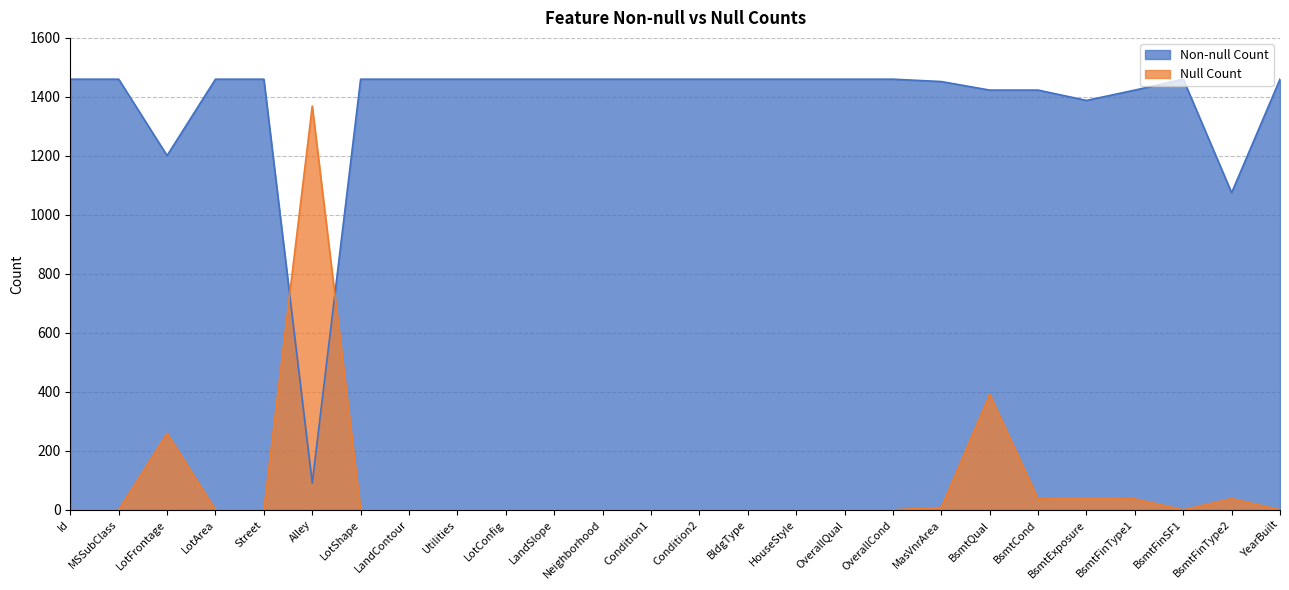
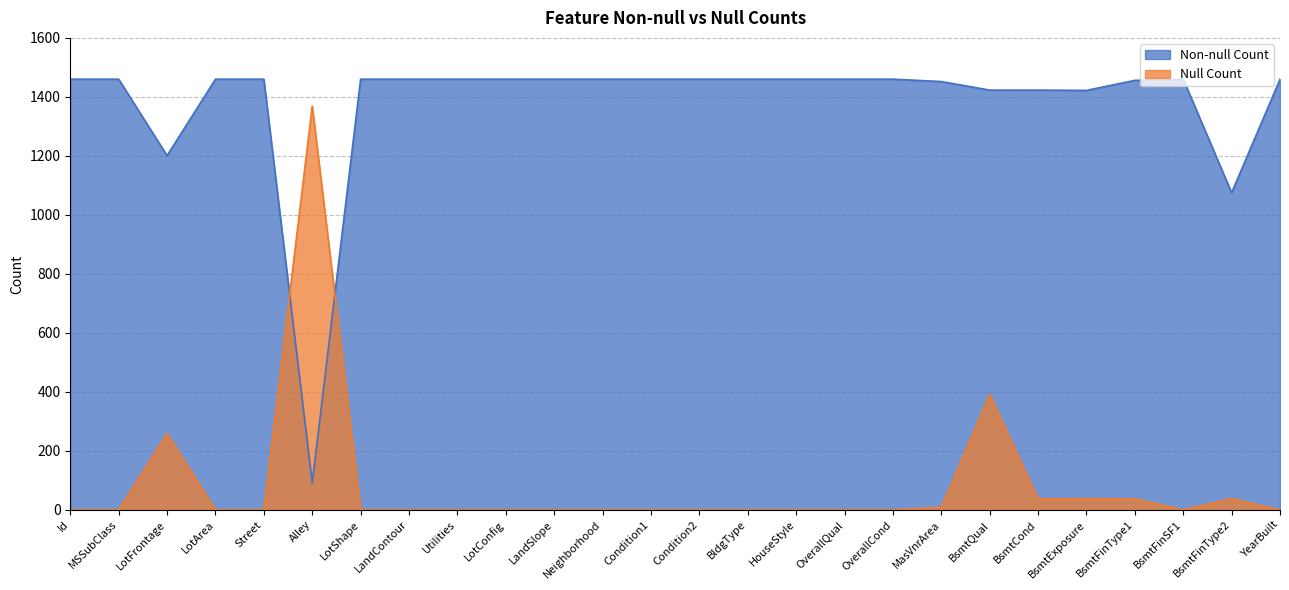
  {
    "Non-null Count": {
      "Id": 1460,
      "MSSubClass": 1460,
      "LotFrontage": 1200,
      "LotArea": 1460,
      "Street": 1460,
      "Alley": 90,
      "LotShape": 1460,
      "LandContour": 1460,
      "Utilities": 1460,
      "LotConfig": 1460,
      "LandSlope": 1460,
      "Neighborhood": 1460,
      "Condition1": 1460,
      "Condition2": 1460,
      "BldgType": 1460,
      "HouseStyle": 1460,
      "OverallQual": 1460,
      "OverallCond": 1460,
      "MasVnrArea": 1450,
      "BsmtQual": 1420,
      "BsmtCond": 1420,
-     "BsmtExposure": 1390,
-     "BsmtFinType1": 1420,
+     "BsmtExposure": 1420,
+     "BsmtFinType1": 1460,
      "BsmtFinType2": 1080,
      "YearBuilt": 1460
    },
    "Null Count": {
      "Id": 0,
      "MSSubClass": 0,
      "LotFrontage": 260,
      "LotArea": 0,
      "Street": 0,
      "Alley": 1370,
      "LotShape": 0,
      "LandContour": 0,
      "Utilities": 0,
      "LotConfig": 0,
      "LandSlope": 0,
      "Neighborhood": 0,
      "Condition1": 0,
      "Condition2": 0,
      "BldgType": 0,
      "HouseStyle": 0,
      "OverallQual": 0,
      "OverallCond": 0,
      "MasVnrArea": 10,
      "BsmtQual": 390,
      "BsmtCond": 40,
      "BsmtExposure": 40,
      "BsmtFinType1": 40,
      "BsmtFinSF1": 0,
      "BsmtFinType2": 40,
      "YearBuilt": 0
    }
  }
